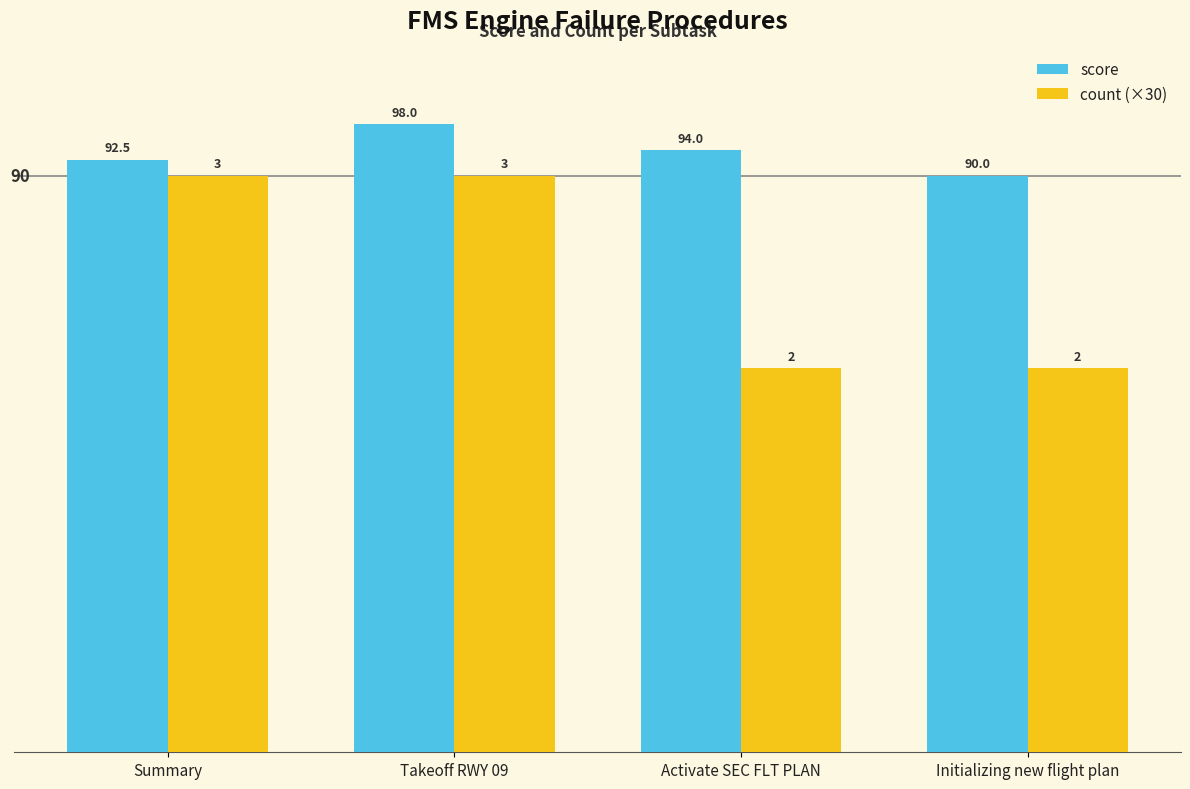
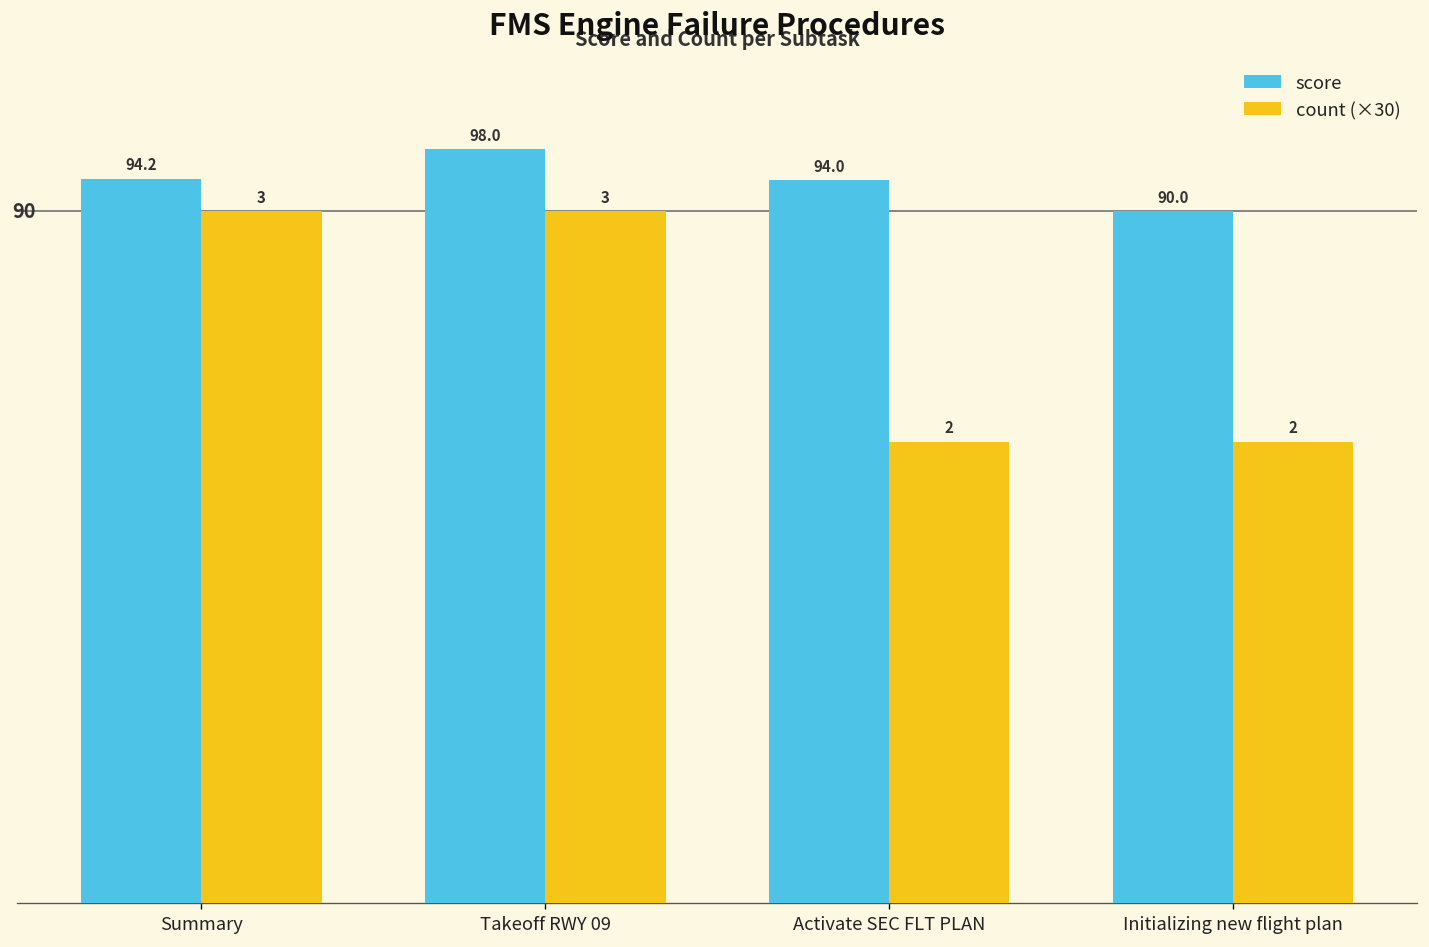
  {
    "score": {
-     "Summary": 92.5,
+     "Summary": 94.2,
      "Takeoff RWY 09": 98.0,
      "Activate SEC FLT PLAN": 94.0,
      "Initializing new flight plan": 90.0
    }
  }
